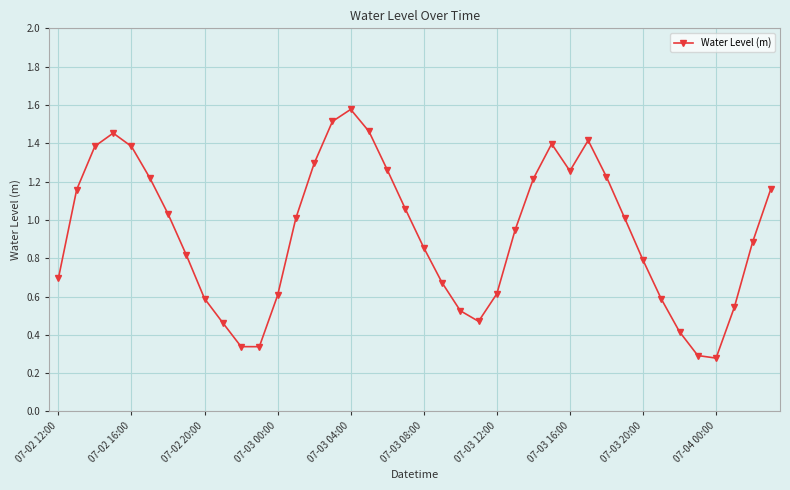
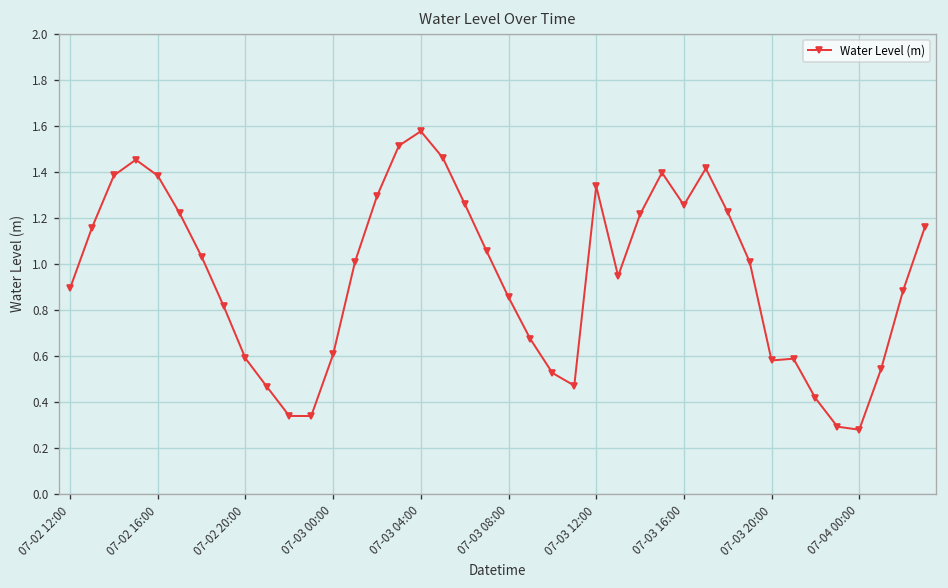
  {
-   "07-02 12:00": 0.69,
+   "07-02 12:00": 0.89,
    "07-02 16:00": 1.38,
    "07-02 20:00": 0.59,
    "07-03 00:00": 0.61,
    "07-03 04:00": 1.58,
    "07-03 08:00": 0.86,
-   "07-03 12:00": 0.61,
+   "07-03 12:00": 1.34,
    "07-03 16:00": 1.26,
-   "07-03 20:00": 0.79,
+   "07-03 20:00": 0.58,
    "07-04 00:00": 0.28
  }
